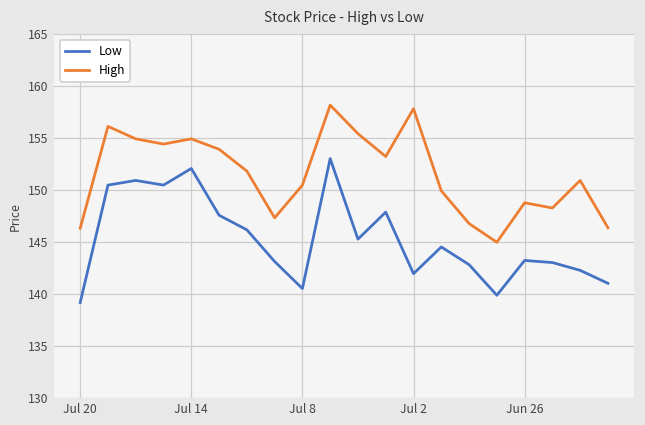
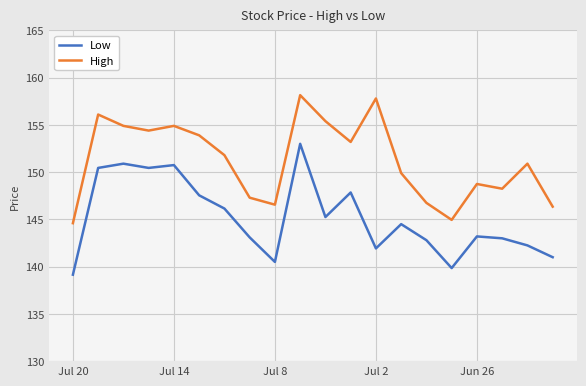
  {
    "Low": {
      "Jul 20": 139,
-     "Jul 14": 152,
+     "Jul 14": 151,
      "Jul 8": 141,
      "Jul 2": 142,
      "Jun 26": 143
    },
    "High": {
-     "Jul 20": 146,
+     "Jul 20": 145,
      "Jul 14": 155,
-     "Jul 8": 150,
+     "Jul 8": 147,
      "Jul 2": 158,
      "Jun 26": 149
    }
  }
